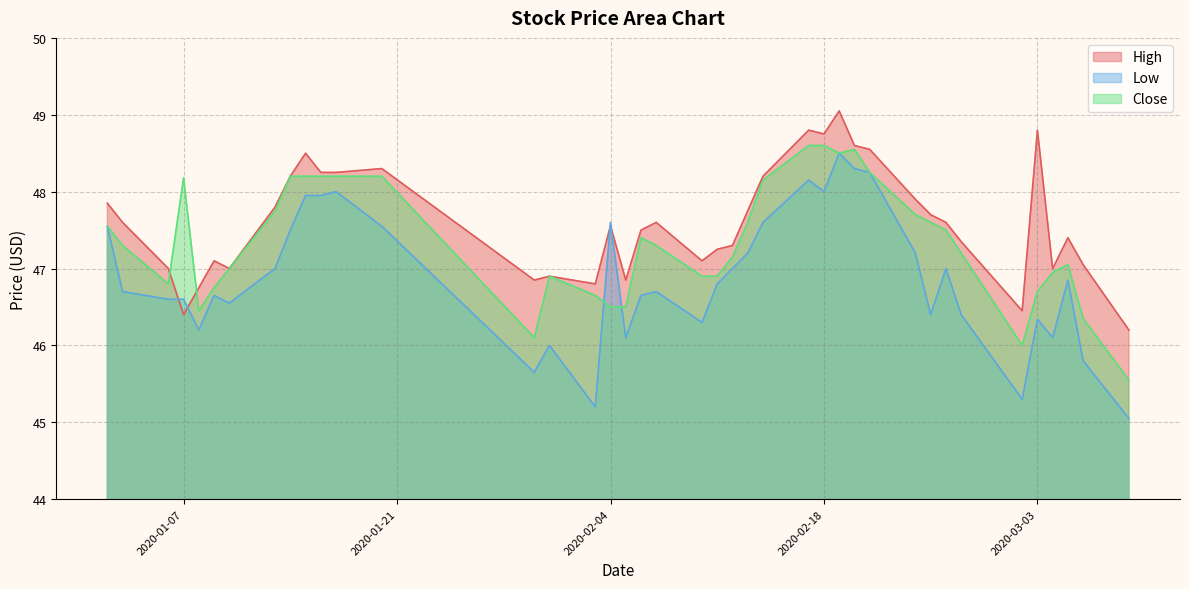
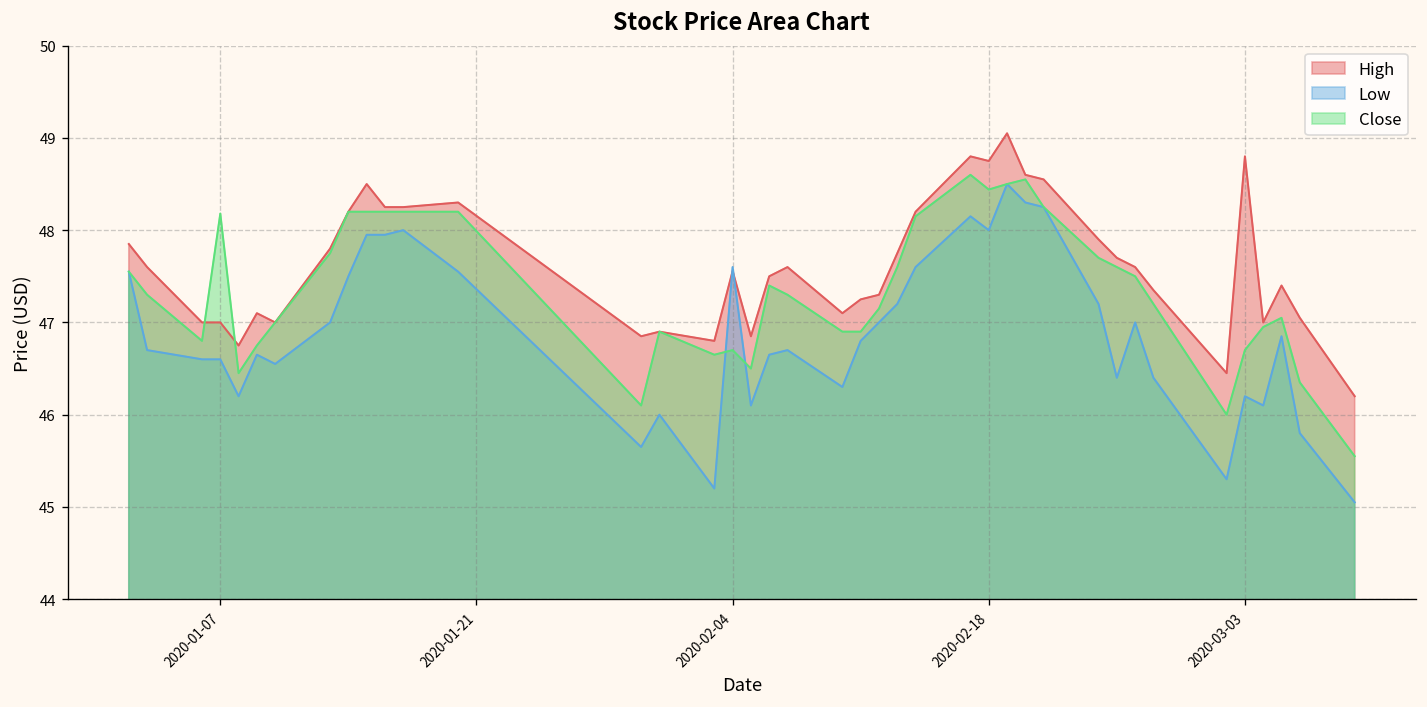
  {
    "High": {
-     "2020-01-07": 46.4,
+     "2020-01-07": 47.0,
      "2020-02-04": 47.6,
      "2020-02-18": 48.8,
      "2020-03-03": 48.8
    },
    "Low": {
      "2020-01-07": 46.6,
      "2020-02-04": 47.6,
      "2020-02-18": 48.0,
-     "2020-03-03": 46.3
+     "2020-03-03": 46.2
    },
    "Close": {
      "2020-01-07": 48.2,
-     "2020-02-04": 46.5,
-     "2020-02-18": 48.6,
+     "2020-02-04": 46.7,
+     "2020-02-18": 48.4,
      "2020-03-03": 46.7
    }
  }
